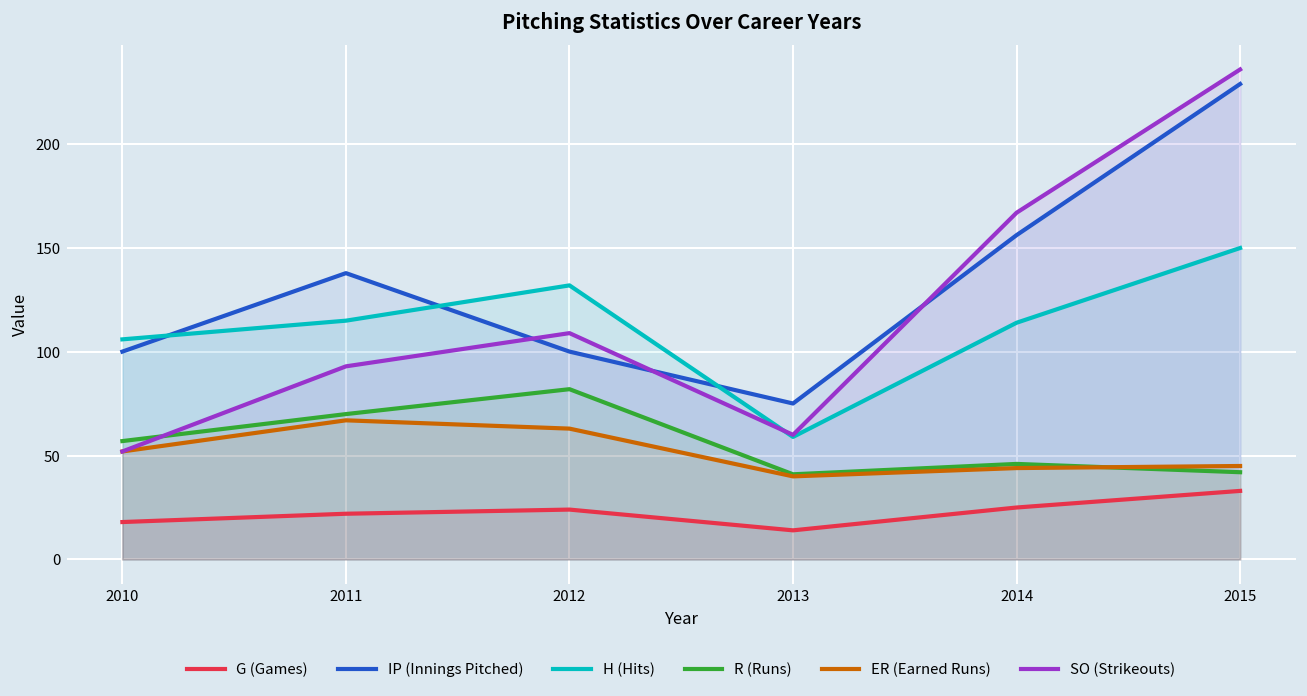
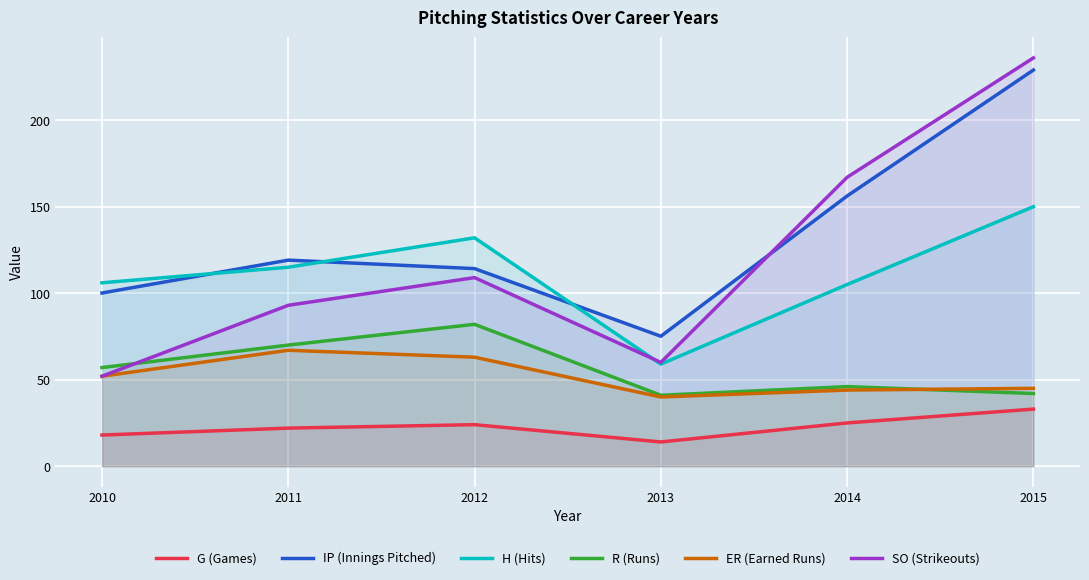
  {
    "G (Games)": {
      "2010": 18,
      "2011": 22,
      "2012": 24,
      "2013": 14,
      "2014": 25,
      "2015": 33
    },
    "IP (Innings Pitched)": {
      "2010": 100,
-     "2011": 138,
-     "2012": 100,
+     "2011": 119,
+     "2012": 114,
      "2013": 75,
      "2014": 156,
      "2015": 229
    },
    "H (Hits)": {
      "2010": 106,
      "2011": 115,
      "2012": 132,
-     "2014": 114,
+     "2014": 105,
      "2015": 150
    },
    "R (Runs)": {
      "2010": 57,
      "2011": 70,
      "2012": 82,
      "2014": 46,
      "2015": 42
    },
    "ER (Earned Runs)": {
      "2011": 67,
      "2012": 63,
      "2014": 44,
      "2015": 45
    },
    "SO (Strikeouts)": {
      "2011": 93,
      "2012": 109,
      "2014": 167,
      "2015": 236
    }
  }
